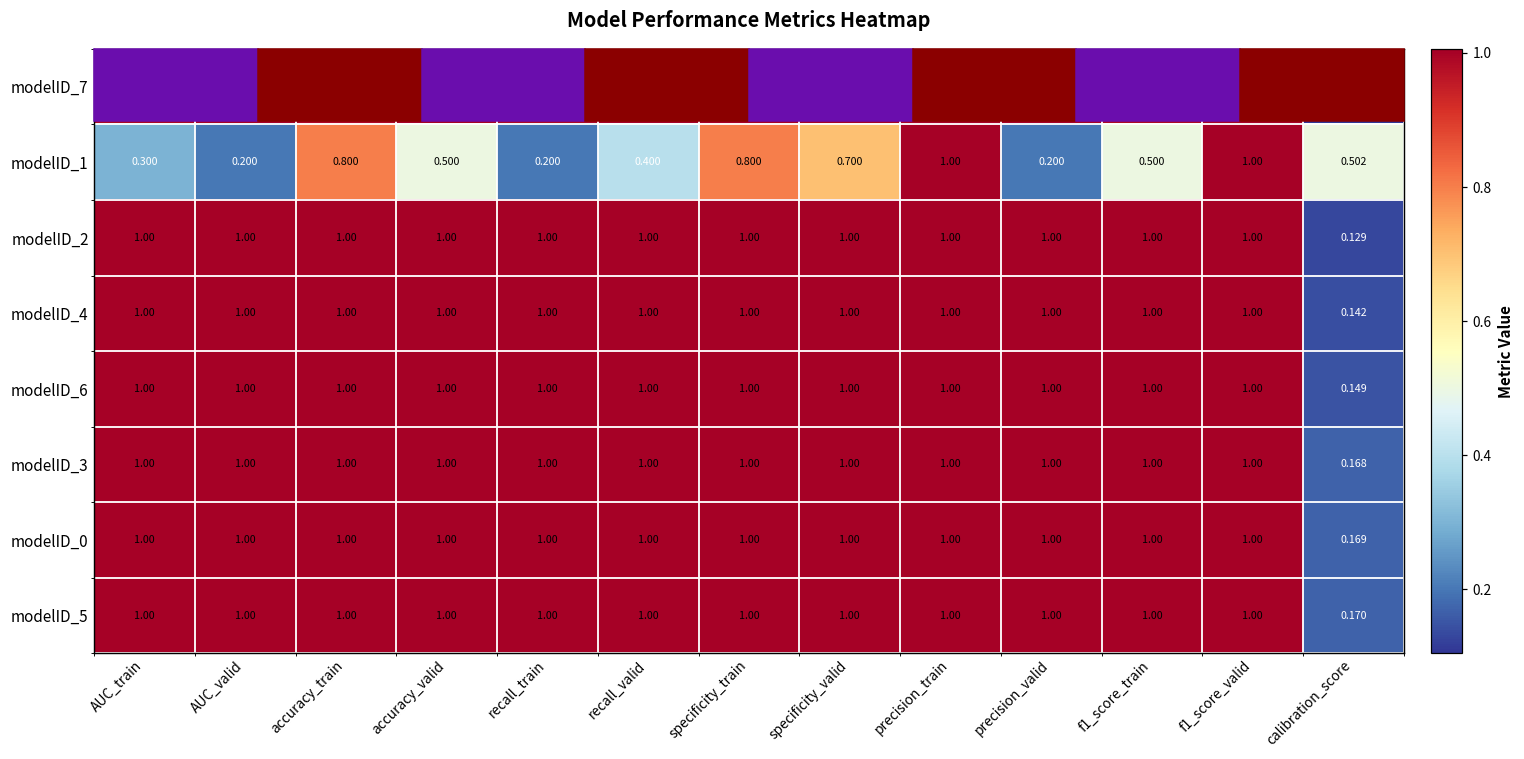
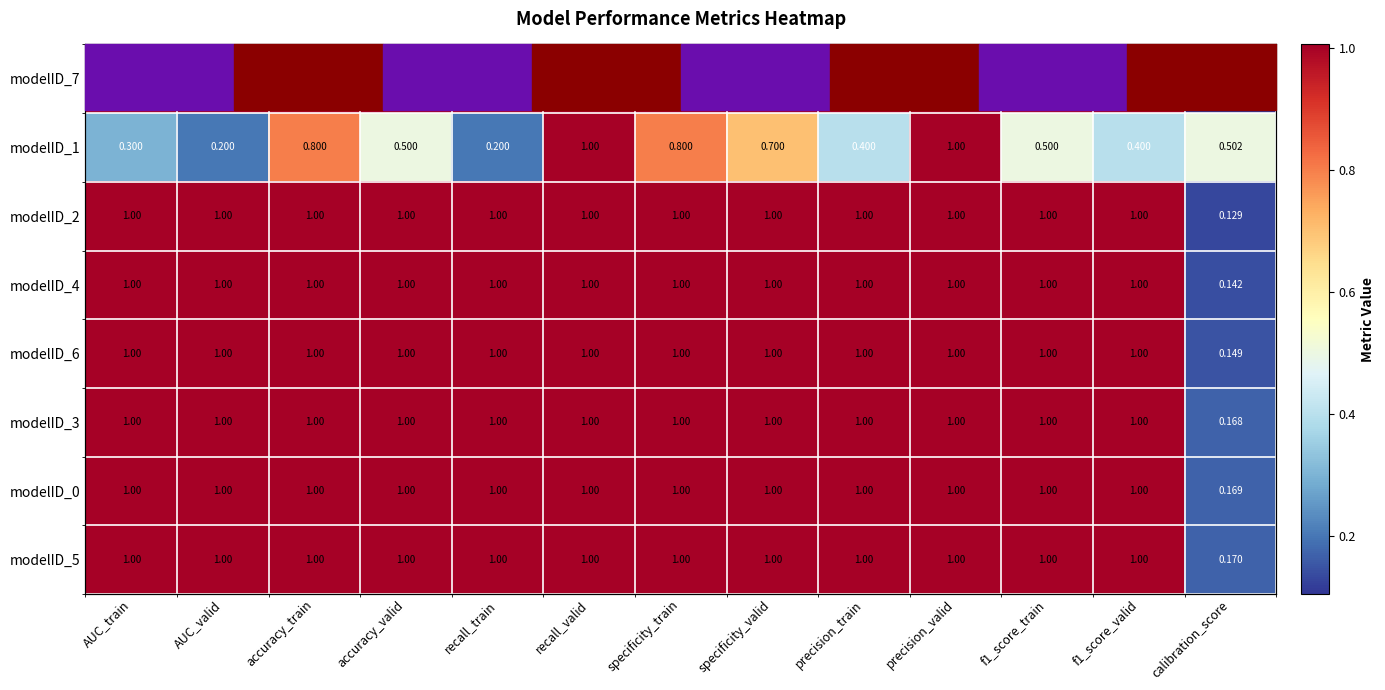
  {
    "modelID_7": {
      "specificity_train": 1.01
    },
    "modelID_1": {
      "AUC_train": 0.300,
      "AUC_valid": 0.200,
      "accuracy_train": 0.800,
      "accuracy_valid": 0.500,
      "recall_train": 0.200,
-     "recall_valid": 0.400,
+     "recall_valid": 1.00,
      "specificity_train": 0.800,
      "specificity_valid": 0.700,
-     "precision_train": 1.00,
-     "precision_valid": 0.200,
+     "precision_train": 0.400,
+     "precision_valid": 1.00,
      "f1_score_train": 0.500,
-     "f1_score_valid": 1.00,
+     "f1_score_valid": 0.400,
      "calibration_score": 0.502
    },
    "modelID_2": {
      "AUC_train": 1.00,
      "AUC_valid": 1.00,
      "accuracy_train": 1.00,
      "accuracy_valid": 1.00,
      "recall_train": 1.00,
      "recall_valid": 1.00,
      "specificity_train": 1.00,
      "specificity_valid": 1.00,
      "precision_train": 1.00,
      "precision_valid": 1.00,
      "f1_score_train": 1.00,
      "f1_score_valid": 1.00,
      "calibration_score": 0.129
    },
    "modelID_4": {
      "AUC_train": 1.00,
      "AUC_valid": 1.00,
      "accuracy_train": 1.00,
      "accuracy_valid": 1.00,
      "recall_train": 1.00,
      "recall_valid": 1.00,
      "specificity_train": 1.00,
      "specificity_valid": 1.00,
      "precision_train": 1.00,
      "precision_valid": 1.00,
      "f1_score_train": 1.00,
      "f1_score_valid": 1.00,
      "calibration_score": 0.142
    },
    "modelID_6": {
      "AUC_train": 1.00,
      "AUC_valid": 1.00,
      "accuracy_train": 1.00,
      "accuracy_valid": 1.00,
      "recall_train": 1.00,
      "recall_valid": 1.00,
      "specificity_train": 1.00,
      "specificity_valid": 1.00,
      "precision_train": 1.00,
      "precision_valid": 1.00,
      "f1_score_train": 1.00,
      "f1_score_valid": 1.00,
      "calibration_score": 0.149
    },
    "modelID_3": {
      "AUC_train": 1.00,
      "AUC_valid": 1.00,
      "accuracy_train": 1.00,
      "accuracy_valid": 1.00,
      "recall_train": 1.00,
      "recall_valid": 1.00,
      "specificity_train": 1.00,
      "specificity_valid": 1.00,
      "precision_train": 1.00,
      "precision_valid": 1.00,
      "f1_score_train": 1.00,
      "f1_score_valid": 1.00,
      "calibration_score": 0.168
    },
    "modelID_0": {
      "AUC_train": 1.00,
      "AUC_valid": 1.00,
      "accuracy_train": 1.00,
      "accuracy_valid": 1.00,
      "recall_train": 1.00,
      "recall_valid": 1.00,
      "specificity_train": 1.00,
      "specificity_valid": 1.00,
      "precision_train": 1.00,
      "precision_valid": 1.00,
      "f1_score_train": 1.00,
      "f1_score_valid": 1.00,
      "calibration_score": 0.169
    },
    "modelID_5": {
      "AUC_train": 1.00,
      "AUC_valid": 1.00,
      "accuracy_train": 1.00,
      "accuracy_valid": 1.00,
      "recall_train": 1.00,
      "recall_valid": 1.00,
      "specificity_train": 1.00,
      "specificity_valid": 1.00,
      "precision_train": 1.00,
      "precision_valid": 1.00,
      "f1_score_train": 1.00,
      "f1_score_valid": 1.00,
      "calibration_score": 0.170
    }
  }
